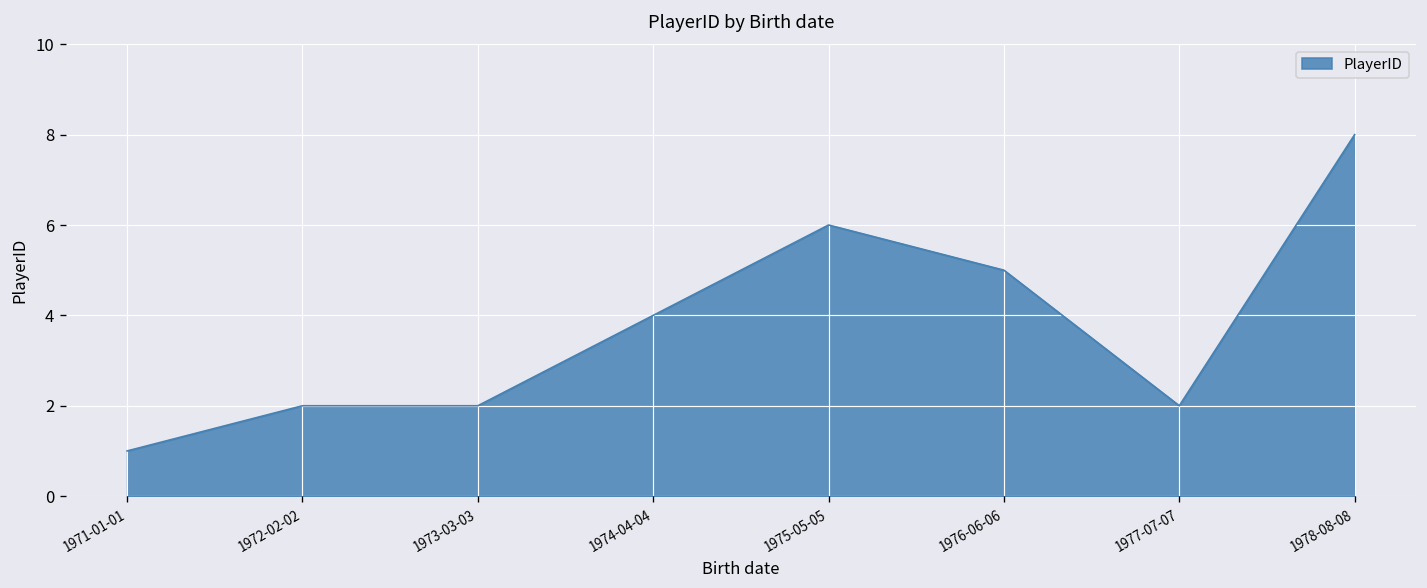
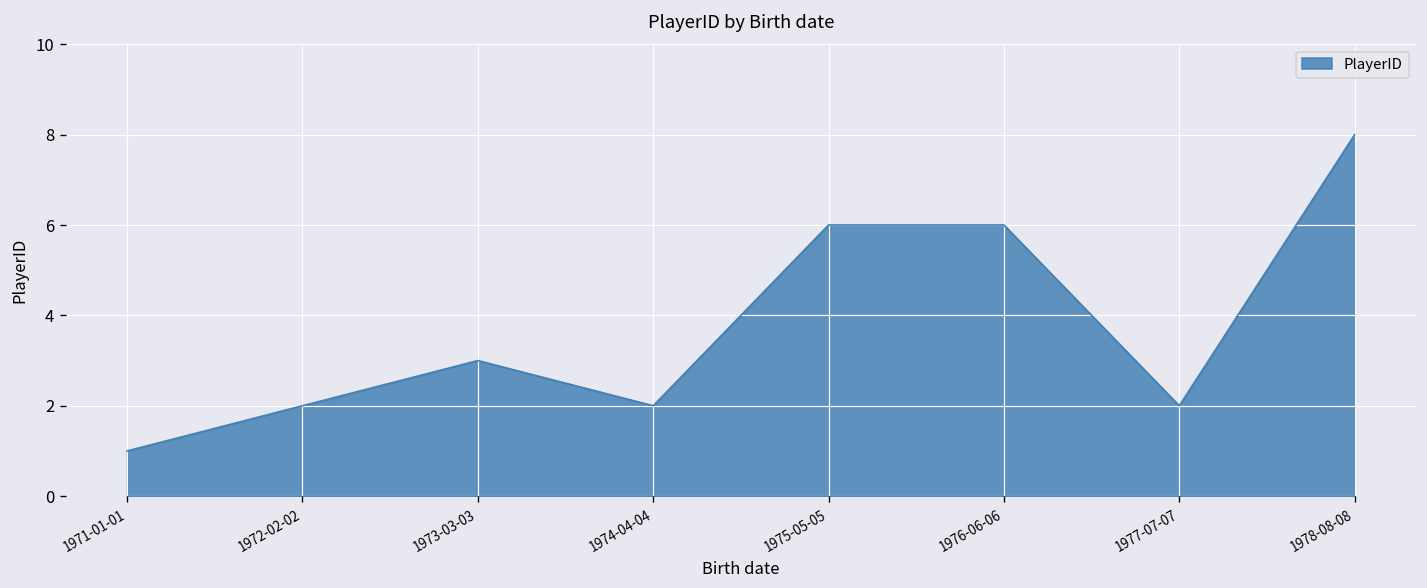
  {
    "1971-01-01": 1,
    "1972-02-02": 2,
-   "1973-03-03": 2,
-   "1974-04-04": 4,
+   "1973-03-03": 3,
+   "1974-04-04": 2,
    "1975-05-05": 6,
-   "1976-06-06": 5,
+   "1976-06-06": 6,
    "1977-07-07": 2,
    "1978-08-08": 8
  }
